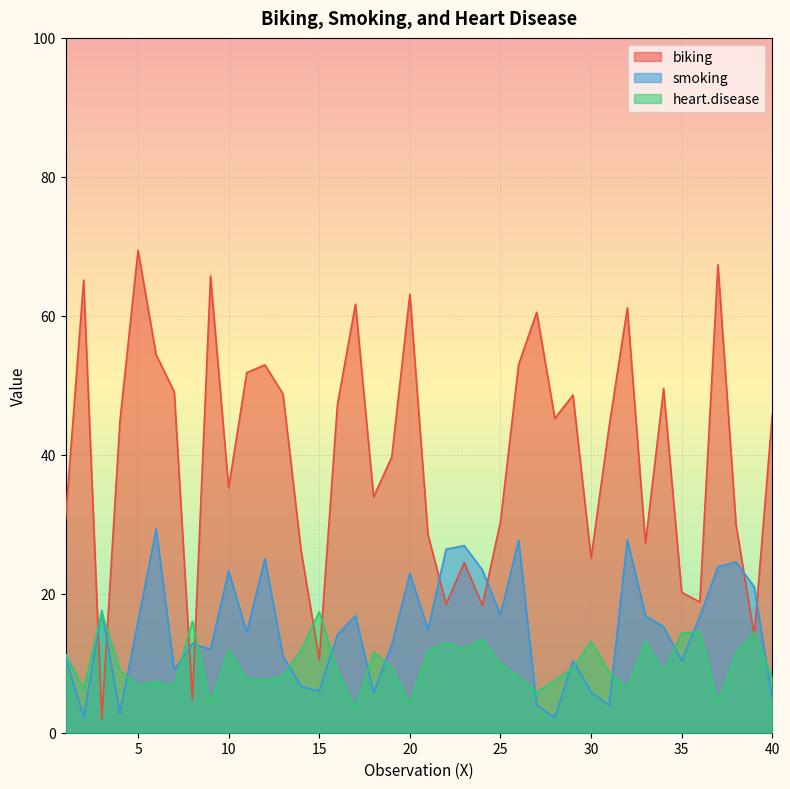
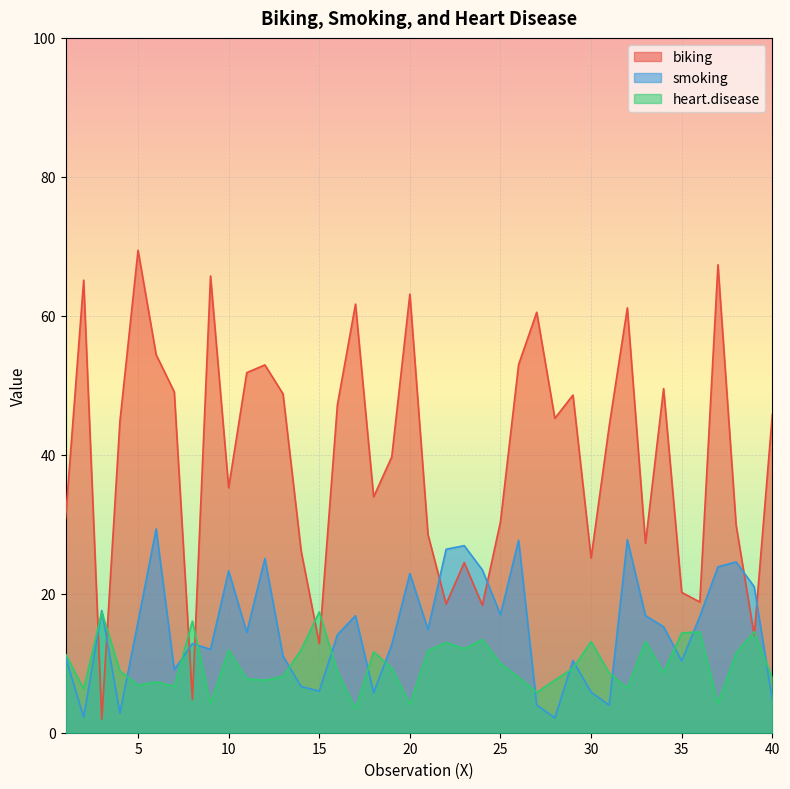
  {
    "biking": {
      "5": 69,
      "10": 35,
-     "15": 11,
+     "15": 13,
      "20": 63,
      "25": 30,
      "30": 25,
      "35": 20,
      "40": 46
    },
    "smoking": {
      "5": 16,
      "10": 23,
      "15": 6,
      "20": 23,
      "25": 17,
      "30": 6,
      "35": 10,
      "40": 5
    },
    "heart.disease": {
      "5": 7,
      "10": 12,
      "15": 17,
      "20": 4,
      "25": 10,
      "30": 13,
      "35": 14,
      "40": 8
    }
  }
